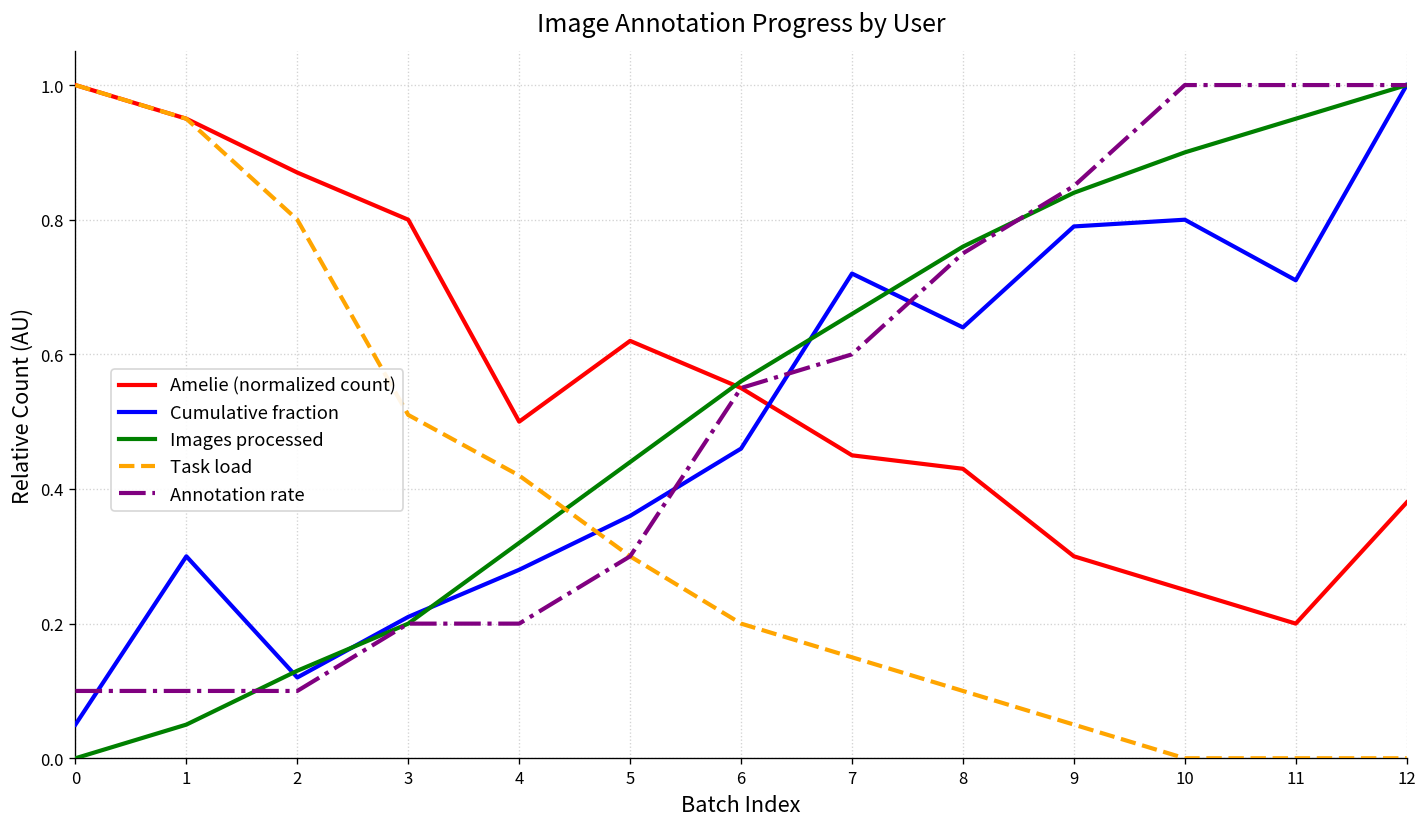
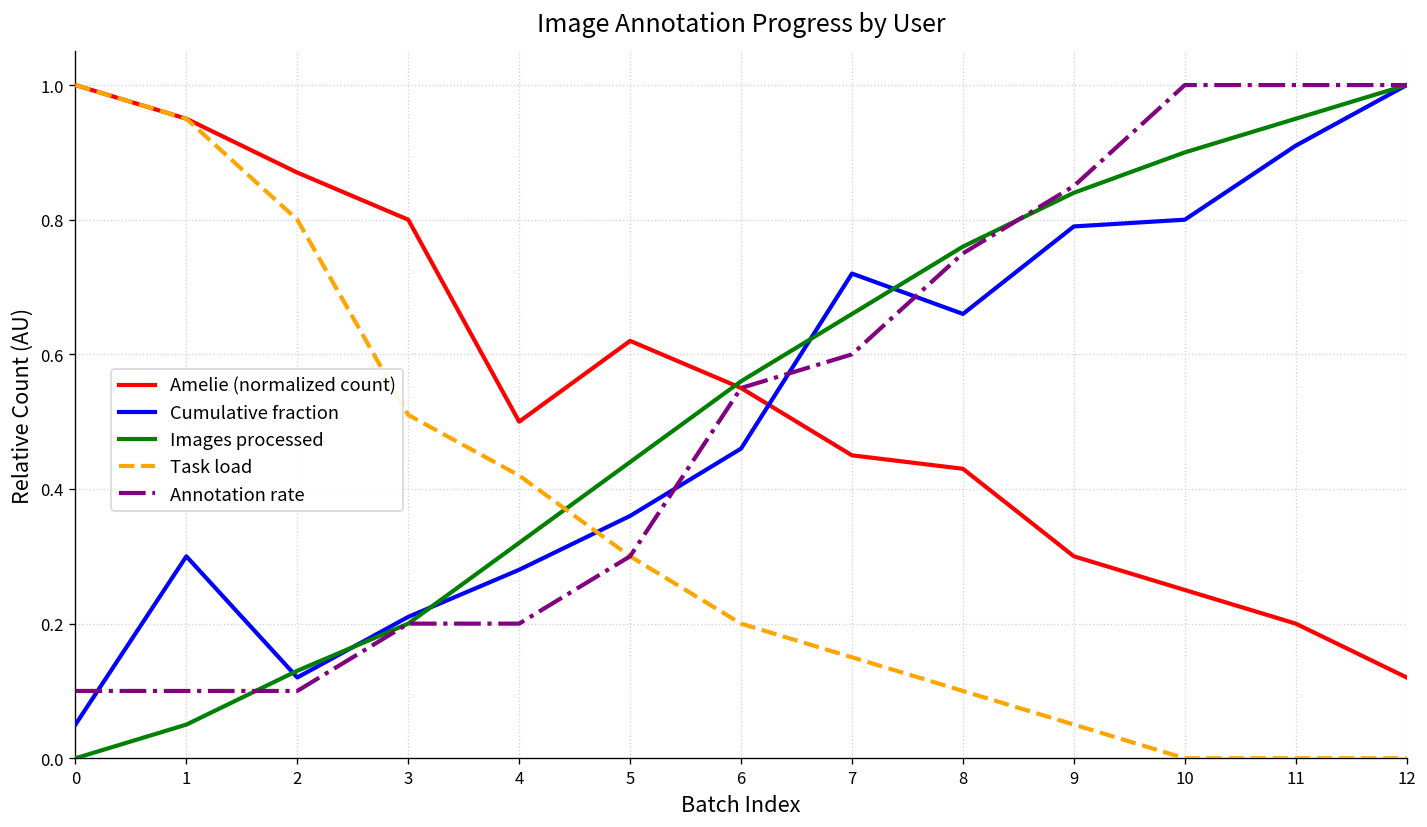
  {
    "Amelie (normalized count)": {
      "2": 0.87,
      "3": 0.80,
      "4": 0.50,
      "5": 0.62,
      "7": 0.45,
      "8": 0.43,
      "9": 0.30,
      "10": 0.25,
      "11": 0.20,
-     "12": 0.38
+     "12": 0.12
    },
    "Cumulative fraction": {
      "0": 0.05,
      "1": 0.30,
      "2": 0.12,
      "3": 0.21,
      "4": 0.28,
      "5": 0.36,
      "6": 0.46,
      "7": 0.72,
-     "8": 0.64,
+     "8": 0.66,
      "9": 0.79,
      "10": 0.80,
-     "11": 0.71
+     "11": 0.91
    },
    "Images processed": {
      "0": 0.00,
      "1": 0.05,
      "2": 0.13,
      "4": 0.32,
      "5": 0.44,
      "6": 0.56,
      "7": 0.66,
      "8": 0.76,
      "9": 0.84,
      "10": 0.90,
      "11": 0.95
    },
    "Task load": {
      "2": 0.80,
      "3": 0.51,
      "4": 0.42,
      "6": 0.20,
      "7": 0.15,
      "8": 0.10,
      "9": 0.05,
      "10": 0.00,
      "11": 0.00,
      "12": 0.00
    },
    "Annotation rate": {
      "0": 0.10,
      "1": 0.10,
      "2": 0.10,
      "4": 0.20,
      "7": 0.60,
      "8": 0.75,
      "9": 0.85,
      "10": 1.00,
      "11": 1.00
    }
  }
